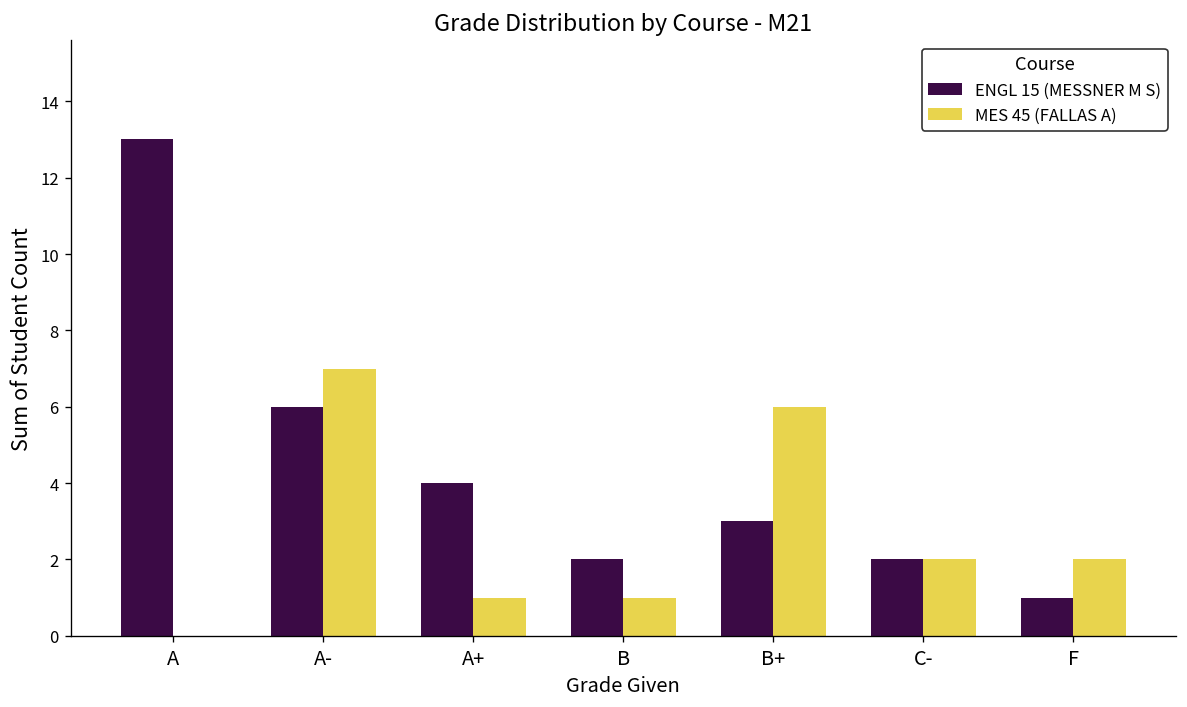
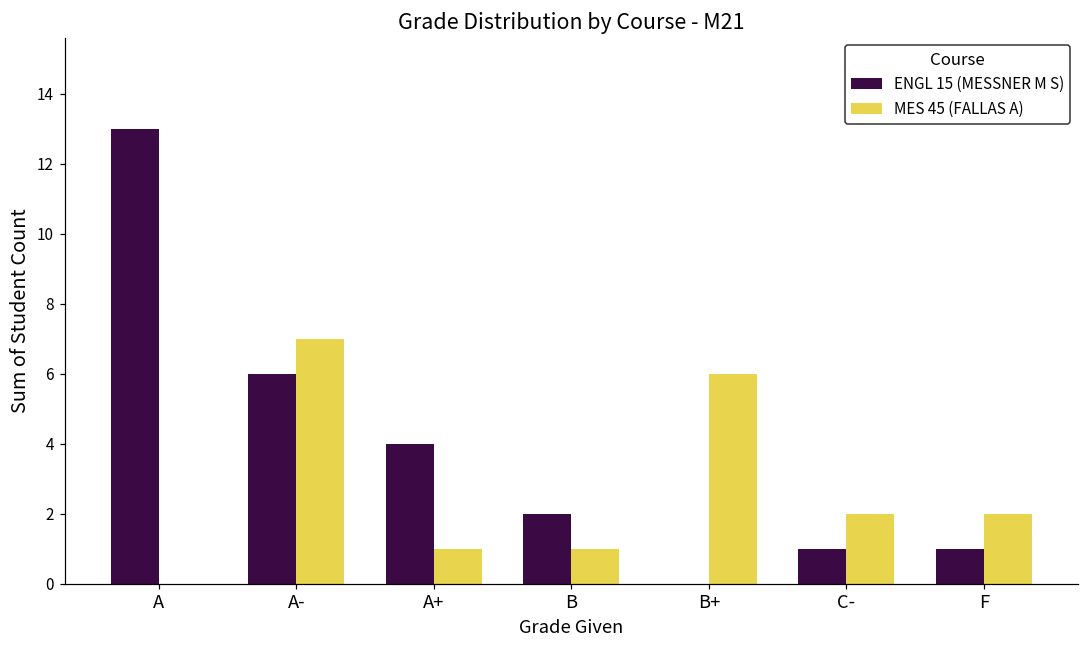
  {
    "ENGL 15 (MESSNER M S)": {
      "A": 13,
      "A-": 6,
      "A+": 4,
      "B": 2,
-     "B+": 3,
-     "C-": 2,
+     "B+": 0,
+     "C-": 1,
      "F": 1
    },
    "MES 45 (FALLAS A)": {
      "A": 0,
      "A-": 7,
      "A+": 1,
      "B": 1,
      "B+": 6,
      "C-": 2,
      "F": 2
    }
  }
